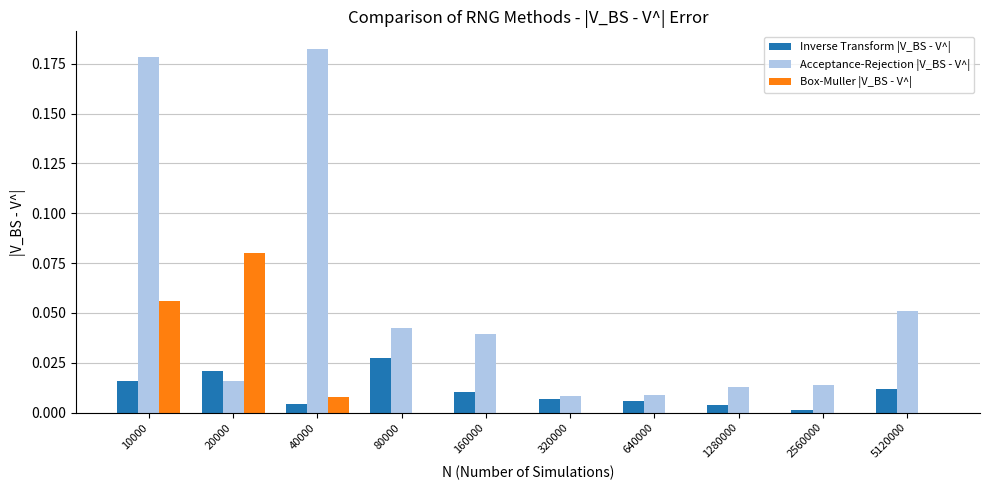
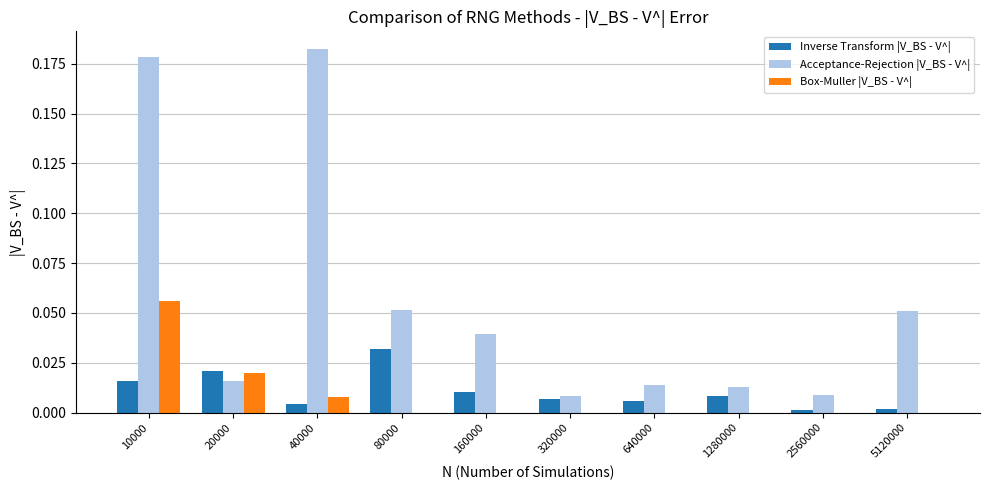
  {
    "Inverse Transform |V_BS - V^|": {
      "10000": 0.016,
      "20000": 0.021,
      "40000": 0.005,
-     "80000": 0.027,
+     "80000": 0.032,
      "160000": 0.010,
      "320000": 0.007,
      "640000": 0.006,
-     "1280000": 0.004,
+     "1280000": 0.009,
      "2560000": 0.001,
-     "5120000": 0.012
+     "5120000": 0.002
    },
    "Acceptance-Rejection |V_BS - V^|": {
      "10000": 0.179,
      "20000": 0.016,
      "40000": 0.182,
-     "80000": 0.042,
+     "80000": 0.052,
      "160000": 0.039,
      "320000": 0.008,
-     "640000": 0.009,
+     "640000": 0.014,
      "1280000": 0.013,
-     "2560000": 0.014,
+     "2560000": 0.009,
      "5120000": 0.051
    },
    "Box-Muller |V_BS - V^|": {
      "10000": 0.056,
-     "20000": 0.080,
+     "20000": 0.020,
      "40000": 0.008,
      "80000": 0.000,
      "160000": 0.000,
      "320000": 0.000,
      "640000": 0.000,
      "1280000": 0.000,
      "2560000": 0.000,
      "5120000": 0.000
    }
  }
